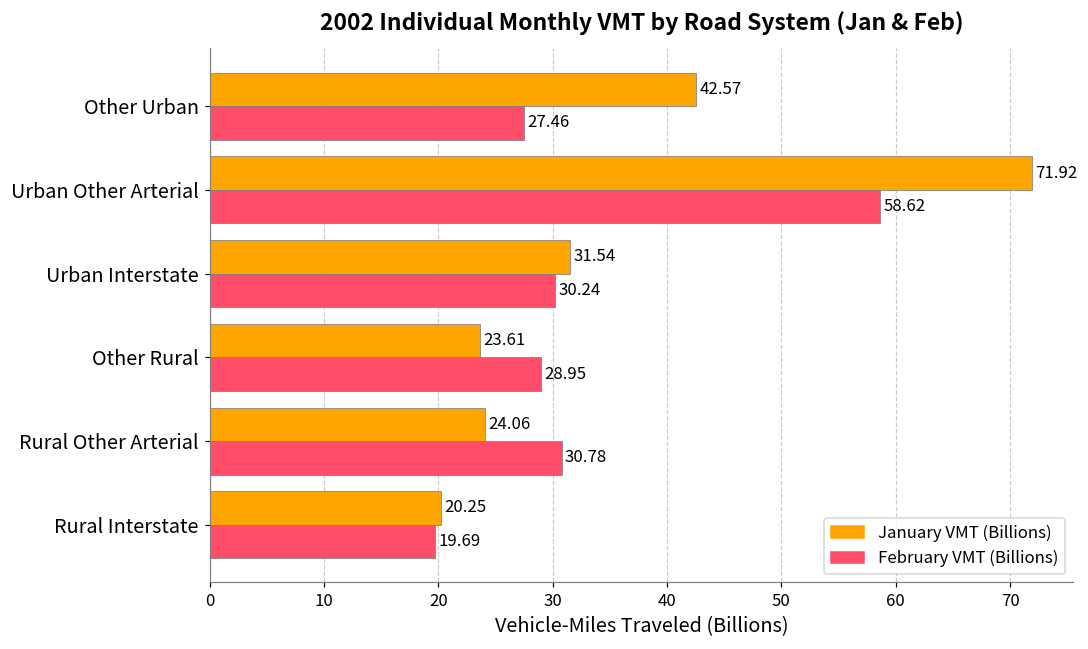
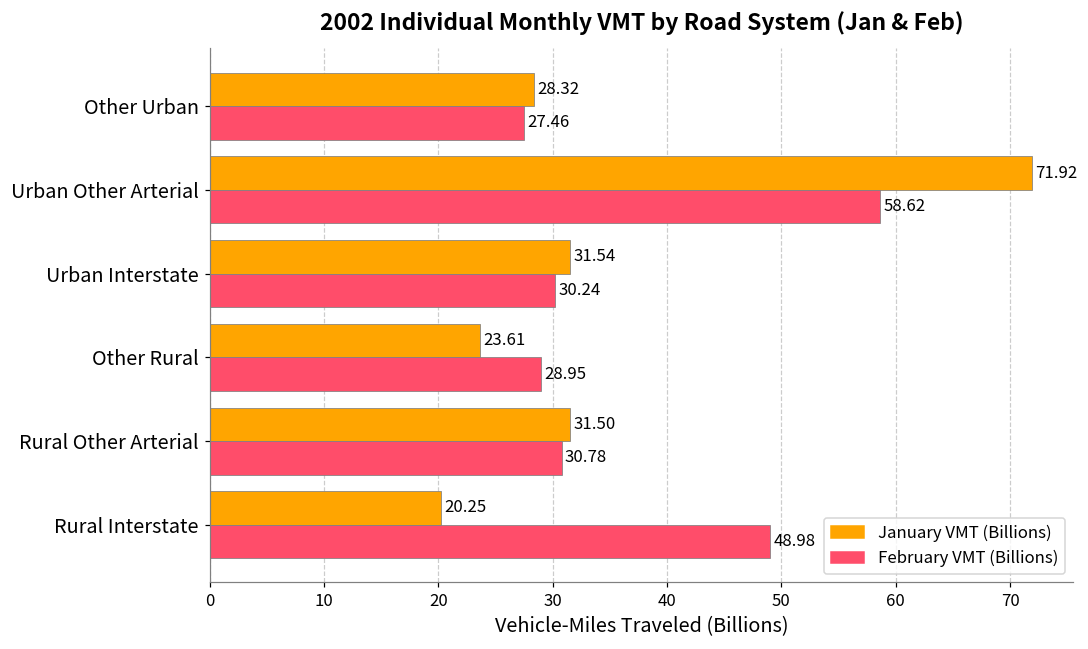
  {
    "January VMT (Billions)": {
-     "Other Urban": 42.57,
+     "Other Urban": 28.32,
      "Urban Other Arterial": 71.92,
      "Urban Interstate": 31.54,
      "Other Rural": 23.61,
-     "Rural Other Arterial": 24.06,
+     "Rural Other Arterial": 31.50,
      "Rural Interstate": 20.25
    },
    "February VMT (Billions)": {
      "Other Urban": 27.46,
      "Urban Other Arterial": 58.62,
      "Urban Interstate": 30.24,
      "Other Rural": 28.95,
      "Rural Other Arterial": 30.78,
-     "Rural Interstate": 19.69
+     "Rural Interstate": 48.98
    }
  }
